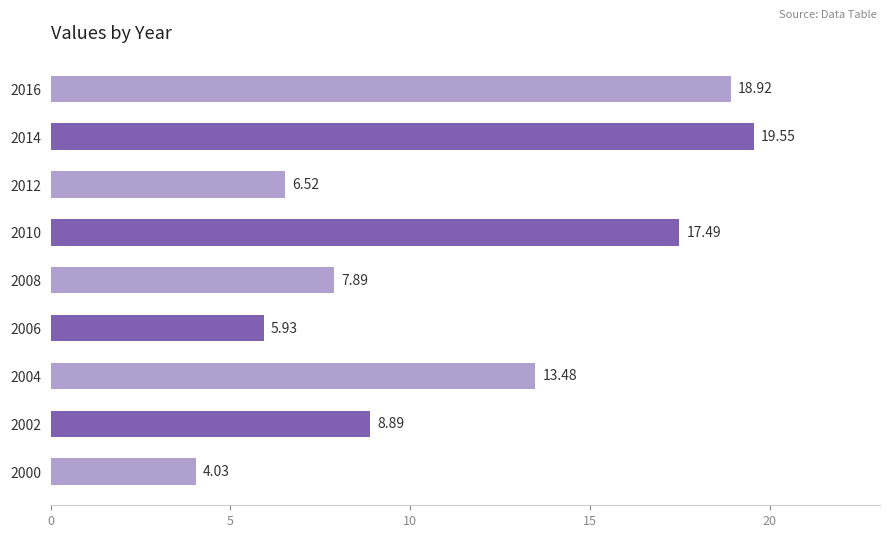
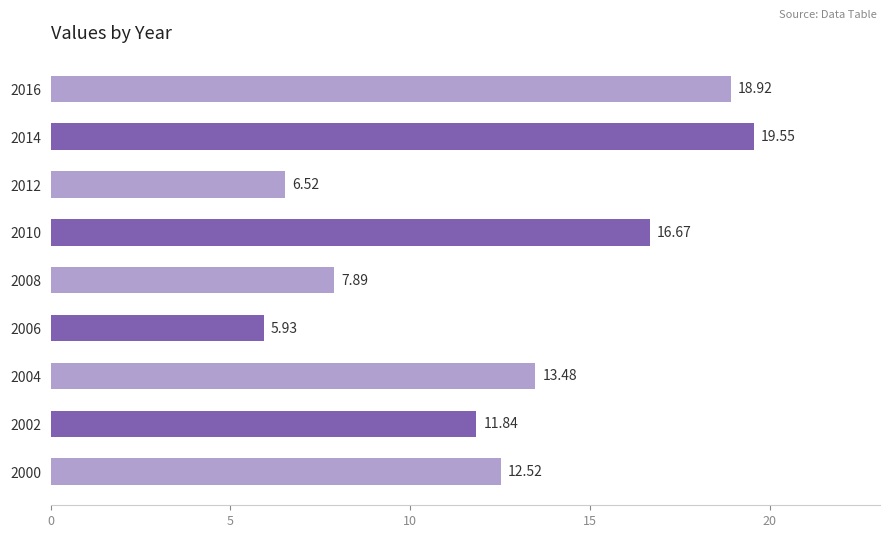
  {
    "2016": 18.92,
    "2014": 19.55,
    "2012": 6.52,
-   "2010": 17.49,
+   "2010": 16.67,
    "2008": 7.89,
    "2006": 5.93,
    "2004": 13.48,
-   "2002": 8.89,
-   "2000": 4.03
+   "2002": 11.84,
+   "2000": 12.52
  }
